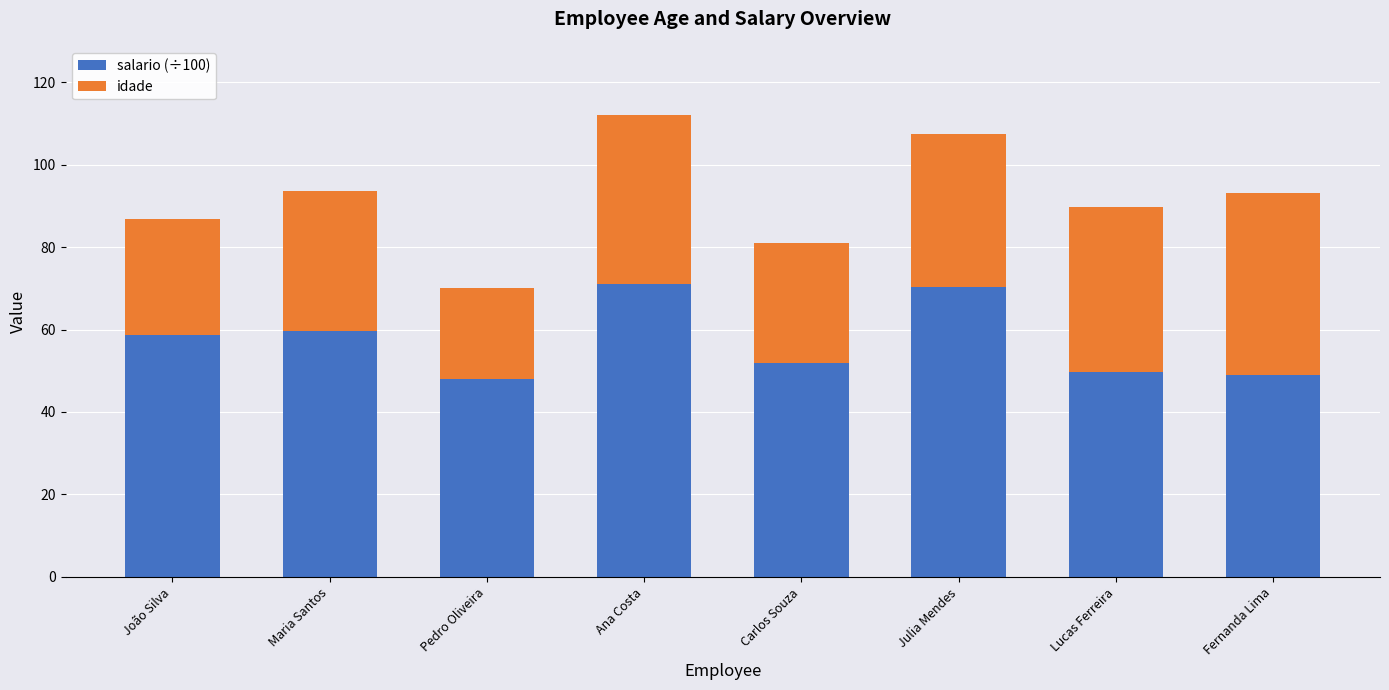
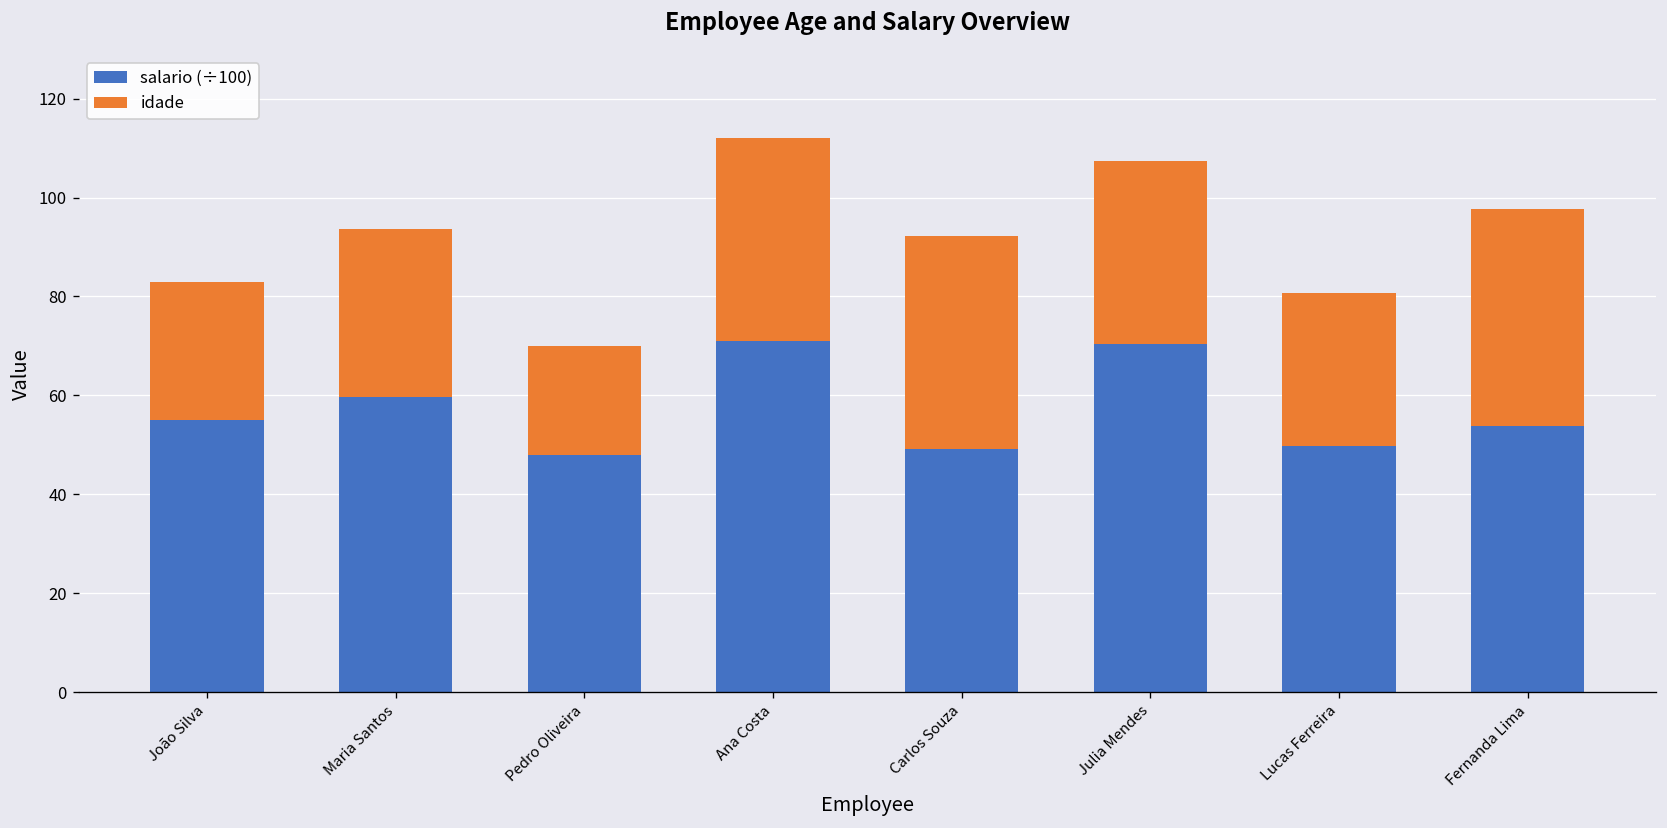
  {
    "salario (÷100)": {
-     "João Silva": 59,
+     "João Silva": 55,
      "Maria Santos": 60,
      "Pedro Oliveira": 48,
      "Ana Costa": 71,
-     "Carlos Souza": 52,
+     "Carlos Souza": 49,
      "Julia Mendes": 70,
      "Lucas Ferreira": 50,
-     "Fernanda Lima": 49
+     "Fernanda Lima": 54
    },
    "idade": {
      "João Silva": 28,
      "Maria Santos": 34,
      "Pedro Oliveira": 22,
      "Ana Costa": 41,
-     "Carlos Souza": 29,
+     "Carlos Souza": 43,
      "Julia Mendes": 37,
-     "Lucas Ferreira": 40,
+     "Lucas Ferreira": 31,
      "Fernanda Lima": 44
    }
  }
